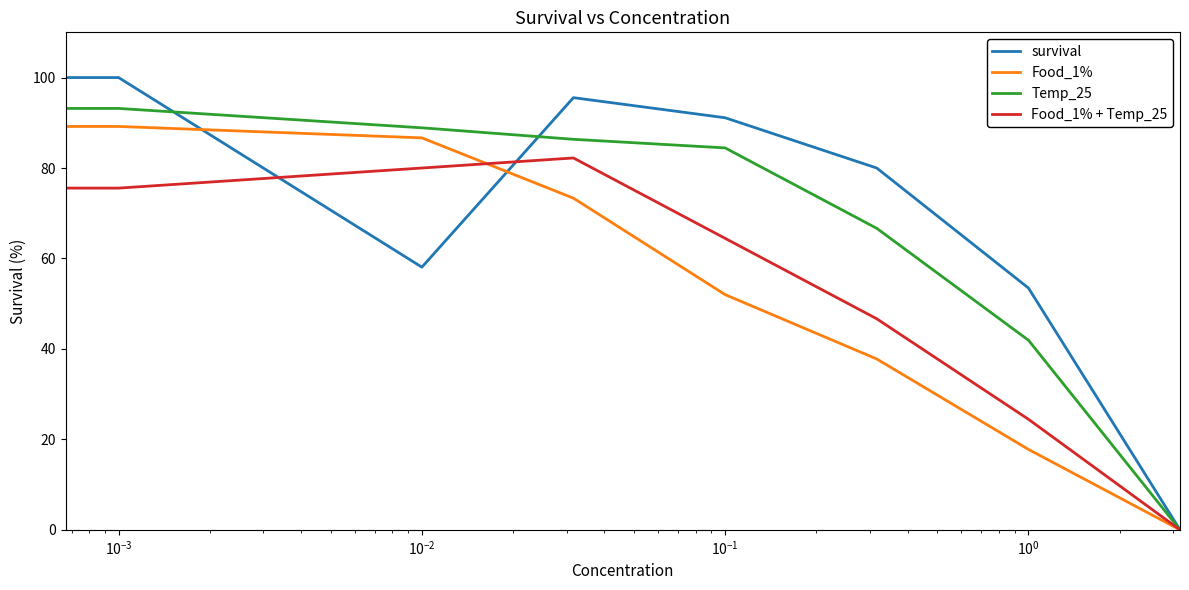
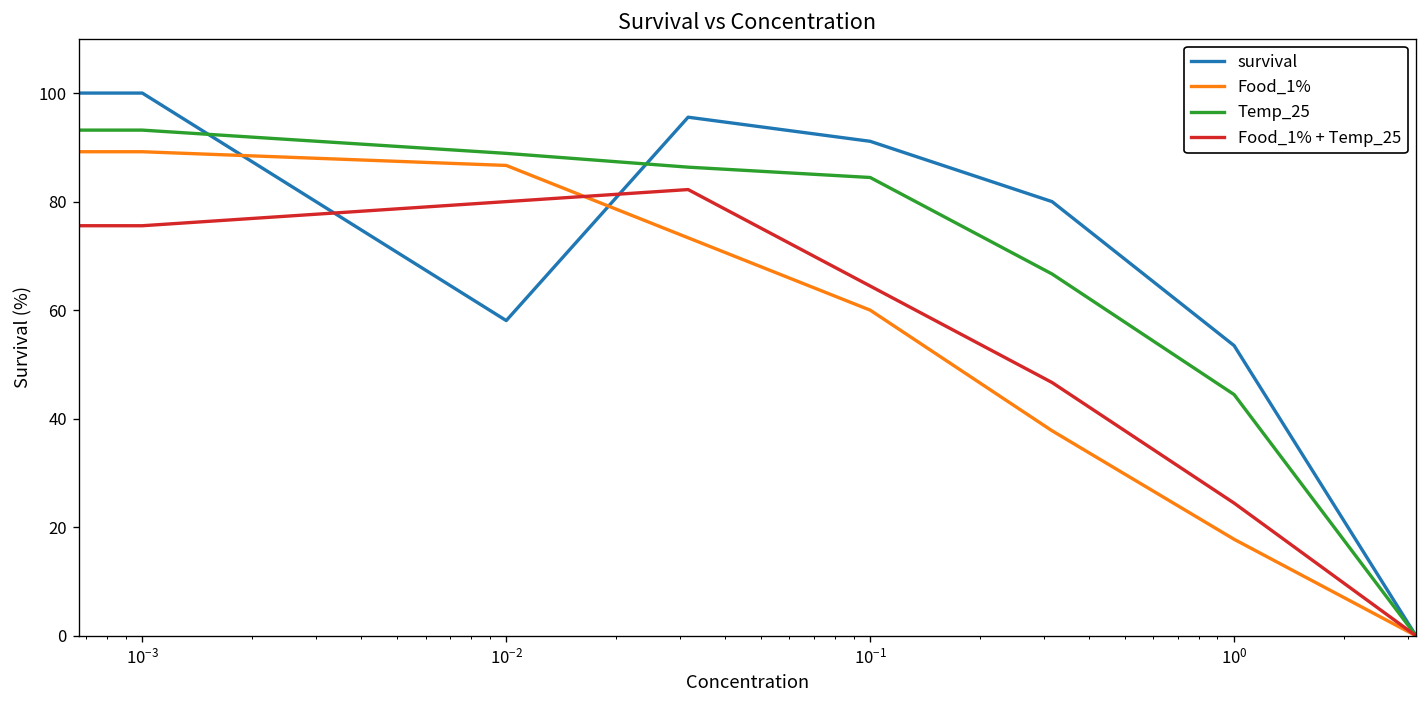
  {
    "survival": {
      "10^-3": 100,
      "10^-2": 58,
      "10^-1": 91,
      "10^0": 53
    },
    "Food_1%": {
      "10^-3": 89,
      "10^-2": 87,
-     "10^-1": 52,
+     "10^-1": 60,
      "10^0": 18
    },
    "Temp_25": {
      "10^-3": 93,
      "10^-2": 89,
      "10^-1": 84,
-     "10^0": 42
+     "10^0": 44
    },
    "Food_1% + Temp_25": {
      "10^-3": 76,
      "10^-2": 80,
      "10^-1": 64,
      "10^0": 24
    }
  }
